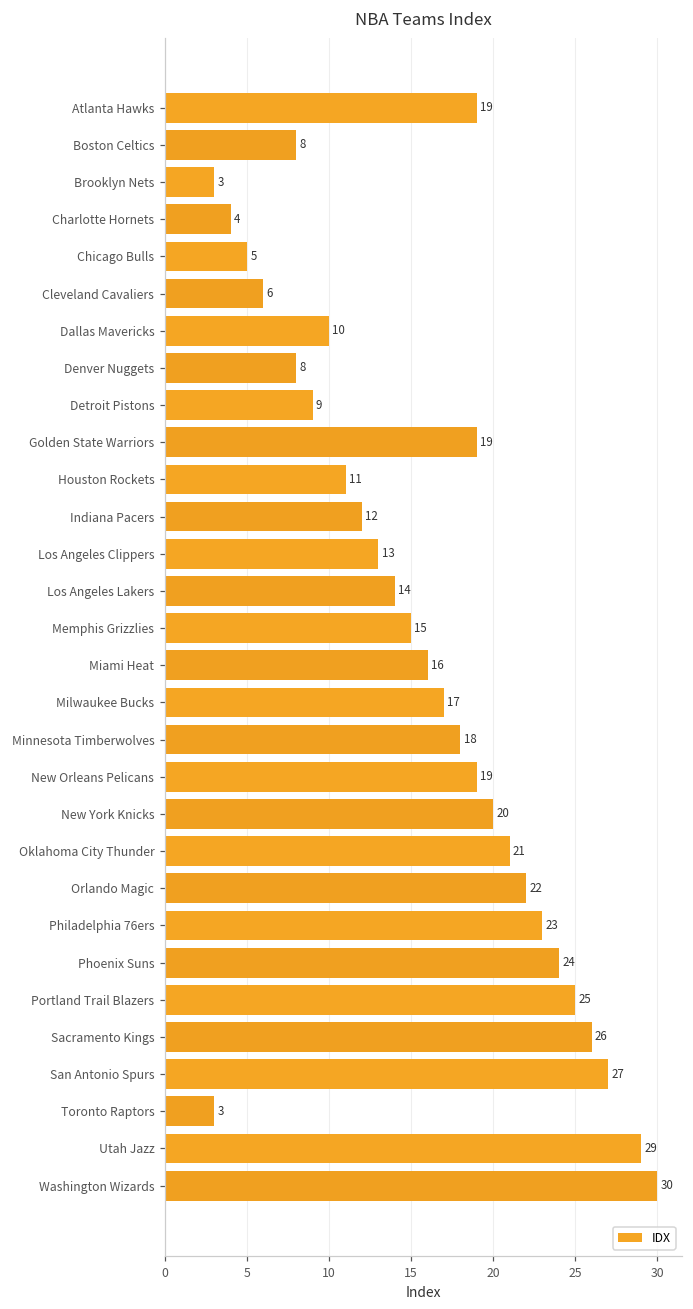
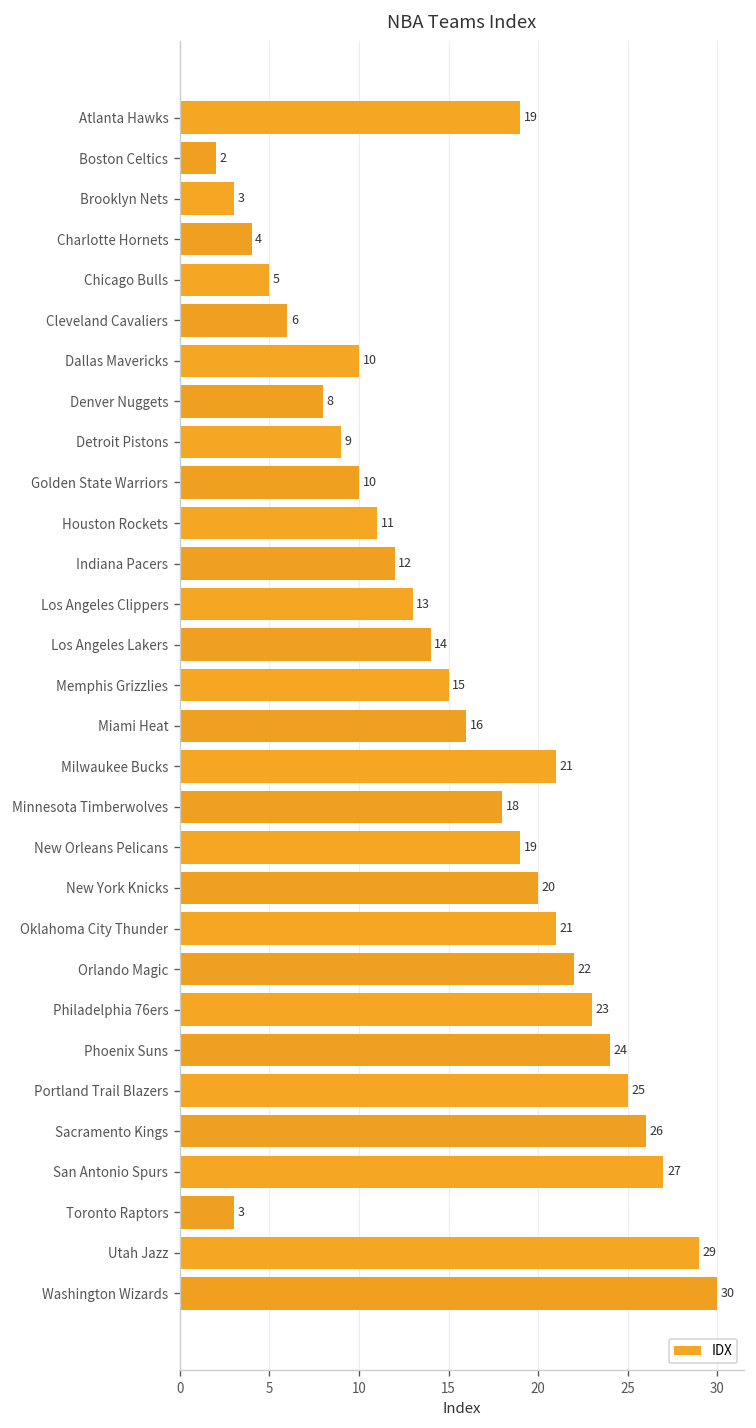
  {
    "Atlanta Hawks": 19,
-   "Boston Celtics": 8,
+   "Boston Celtics": 2,
    "Brooklyn Nets": 3,
    "Charlotte Hornets": 4,
    "Chicago Bulls": 5,
    "Cleveland Cavaliers": 6,
    "Dallas Mavericks": 10,
    "Denver Nuggets": 8,
    "Detroit Pistons": 9,
-   "Golden State Warriors": 19,
+   "Golden State Warriors": 10,
    "Houston Rockets": 11,
    "Indiana Pacers": 12,
    "Los Angeles Clippers": 13,
    "Los Angeles Lakers": 14,
    "Memphis Grizzlies": 15,
    "Miami Heat": 16,
-   "Milwaukee Bucks": 17,
+   "Milwaukee Bucks": 21,
    "Minnesota Timberwolves": 18,
    "New Orleans Pelicans": 19,
    "New York Knicks": 20,
    "Oklahoma City Thunder": 21,
    "Orlando Magic": 22,
    "Philadelphia 76ers": 23,
    "Phoenix Suns": 24,
    "Portland Trail Blazers": 25,
    "Sacramento Kings": 26,
    "San Antonio Spurs": 27,
    "Toronto Raptors": 3,
    "Utah Jazz": 29,
    "Washington Wizards": 30
  }
